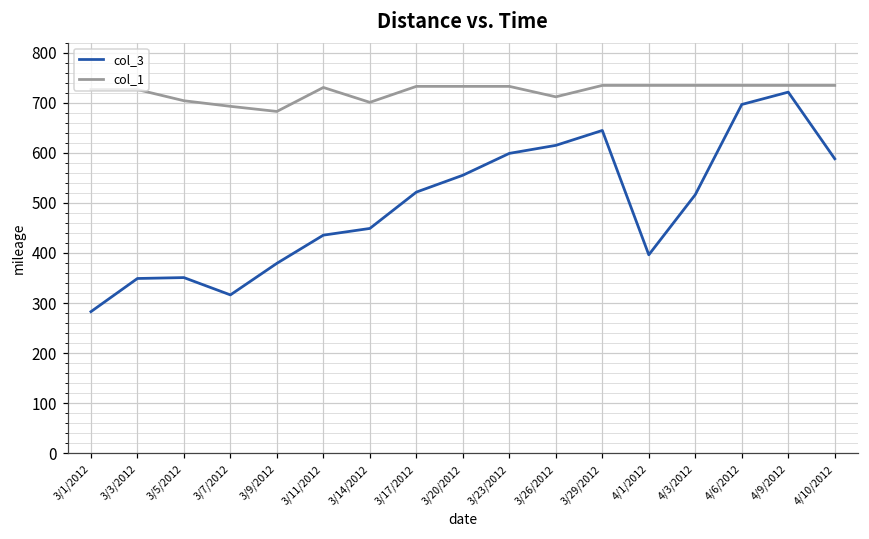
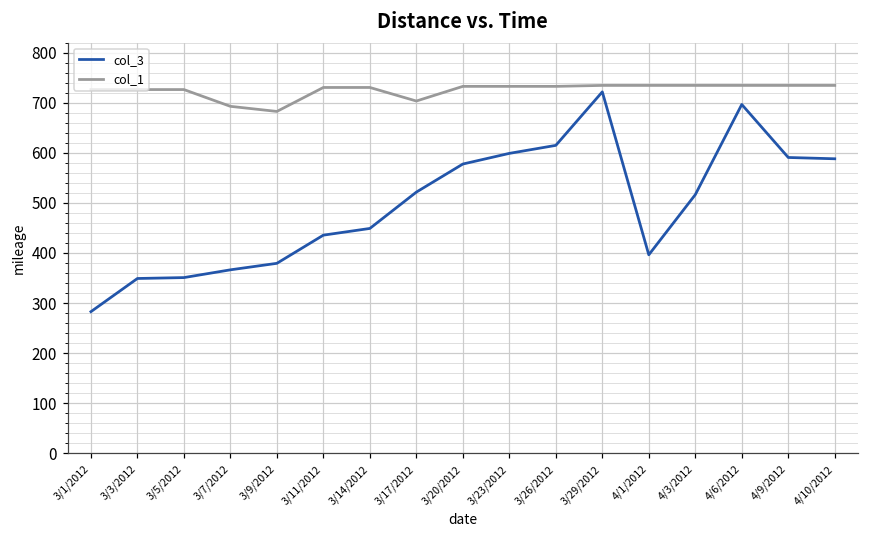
  {
    "col_3": {
      "3/1/2012": 280,
      "3/3/2012": 350,
      "3/5/2012": 350,
-     "3/7/2012": 320,
+     "3/7/2012": 370,
      "3/9/2012": 380,
      "3/11/2012": 440,
      "3/14/2012": 450,
      "3/17/2012": 520,
-     "3/20/2012": 560,
+     "3/20/2012": 580,
      "3/23/2012": 600,
      "3/26/2012": 620,
-     "3/29/2012": 640,
+     "3/29/2012": 720,
      "4/1/2012": 400,
      "4/3/2012": 520,
      "4/6/2012": 700,
-     "4/9/2012": 720,
+     "4/9/2012": 590,
      "4/10/2012": 590
    },
    "col_1": {
      "3/1/2012": 730,
      "3/3/2012": 730,
-     "3/5/2012": 700,
+     "3/5/2012": 730,
      "3/7/2012": 690,
      "3/9/2012": 680,
      "3/11/2012": 730,
-     "3/14/2012": 700,
-     "3/17/2012": 730,
+     "3/14/2012": 730,
+     "3/17/2012": 700,
      "3/20/2012": 730,
      "3/23/2012": 730,
-     "3/26/2012": 710,
+     "3/26/2012": 730,
      "3/29/2012": 730,
      "4/1/2012": 730,
      "4/3/2012": 730,
      "4/6/2012": 730,
      "4/9/2012": 730,
      "4/10/2012": 730
    }
  }
